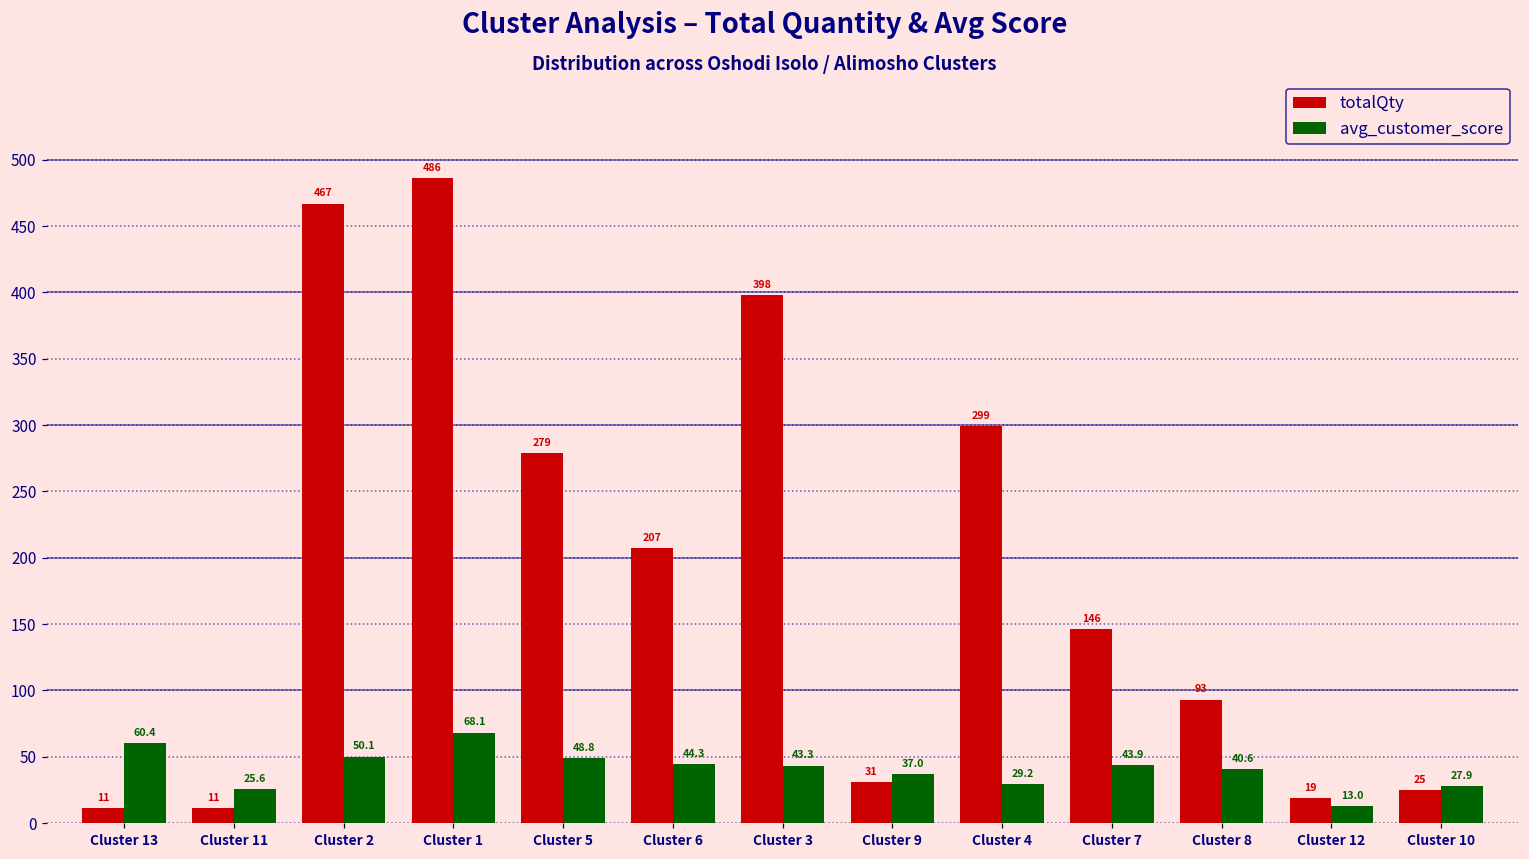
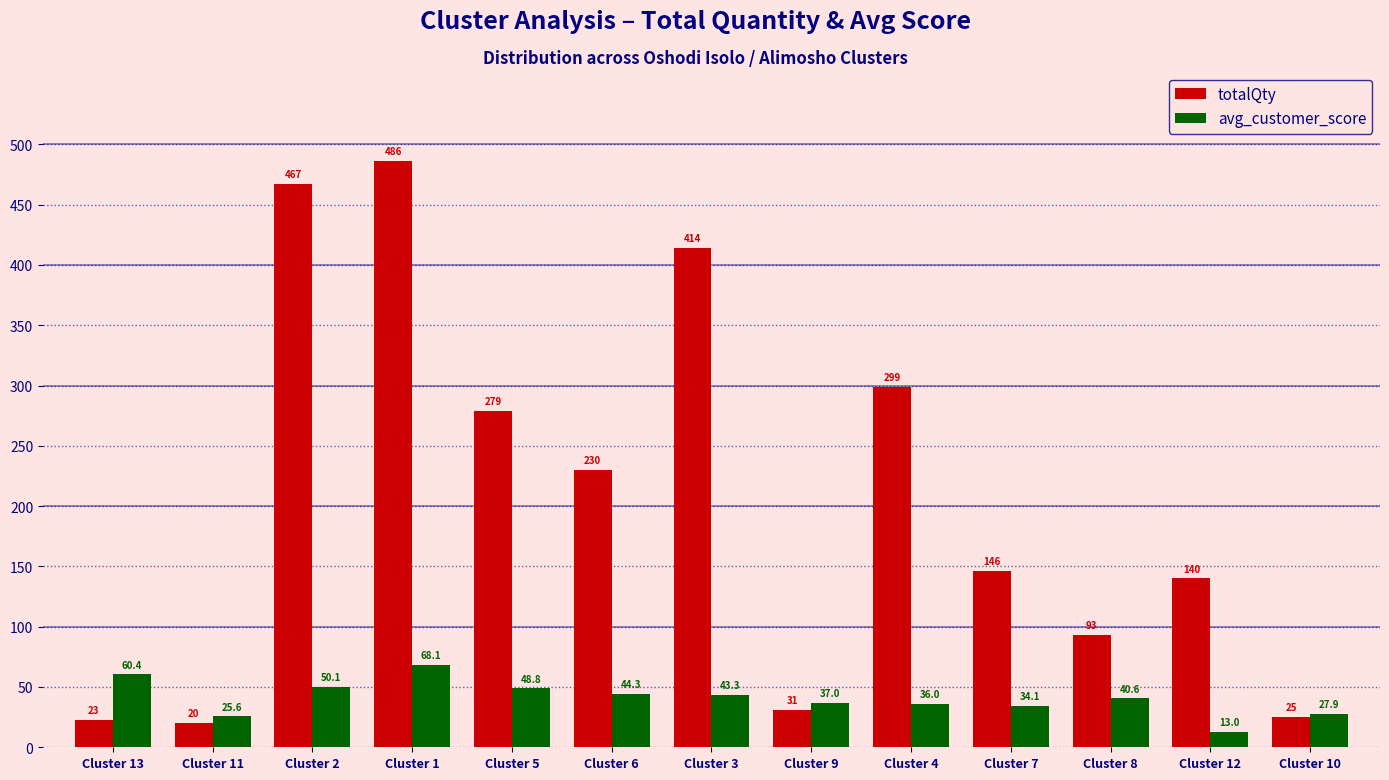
  {
    "totalQty": {
-     "Cluster 13": 11,
-     "Cluster 11": 11,
+     "Cluster 13": 23,
+     "Cluster 11": 20,
      "Cluster 2": 467,
      "Cluster 1": 486,
      "Cluster 5": 279,
-     "Cluster 6": 207,
-     "Cluster 3": 398,
+     "Cluster 6": 230,
+     "Cluster 3": 414,
      "Cluster 9": 31,
      "Cluster 4": 299,
      "Cluster 7": 146,
      "Cluster 8": 93,
-     "Cluster 12": 19,
+     "Cluster 12": 140,
      "Cluster 10": 25
    },
    "avg_customer_score": {
      "Cluster 13": 60.4,
      "Cluster 11": 25.6,
      "Cluster 2": 50.1,
      "Cluster 1": 68.1,
      "Cluster 5": 48.8,
      "Cluster 6": 44.3,
      "Cluster 3": 43.3,
      "Cluster 9": 37.0,
-     "Cluster 4": 29.2,
-     "Cluster 7": 43.9,
+     "Cluster 4": 36.0,
+     "Cluster 7": 34.1,
      "Cluster 8": 40.6,
      "Cluster 12": 13.0,
      "Cluster 10": 27.9
    }
  }
